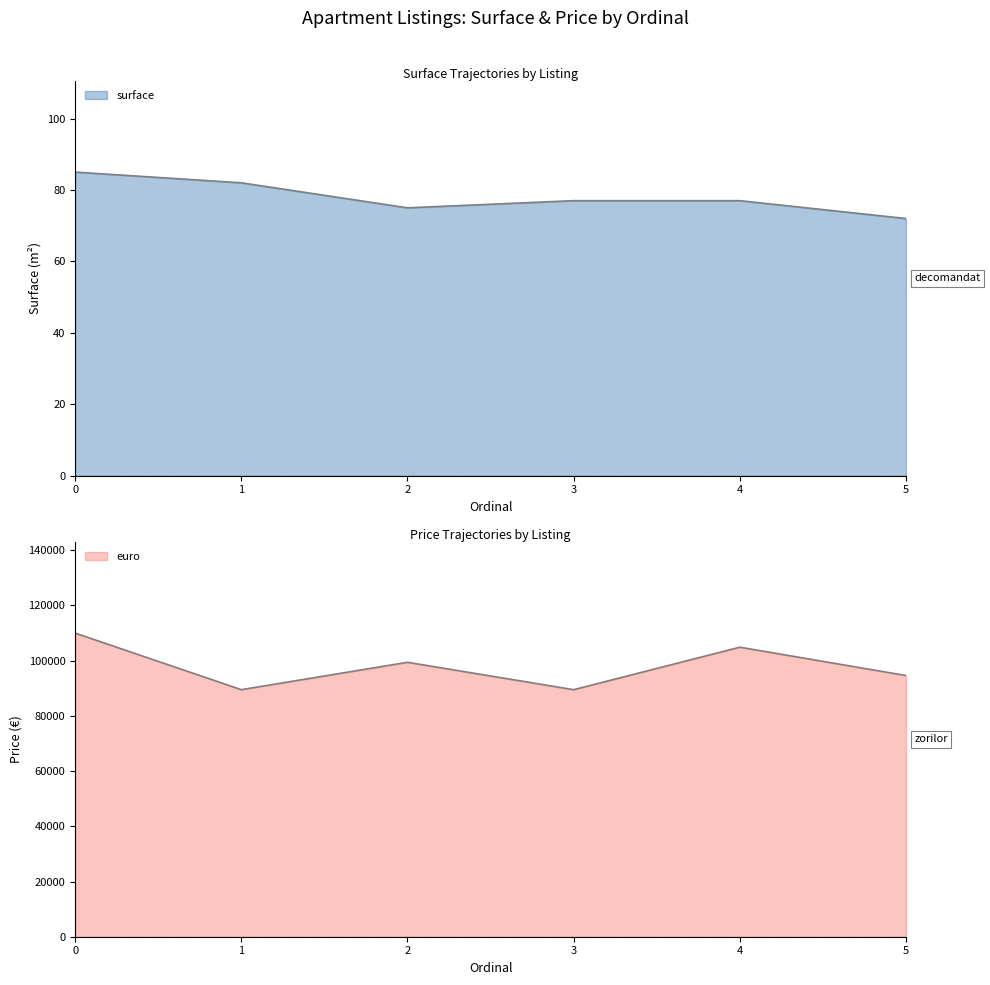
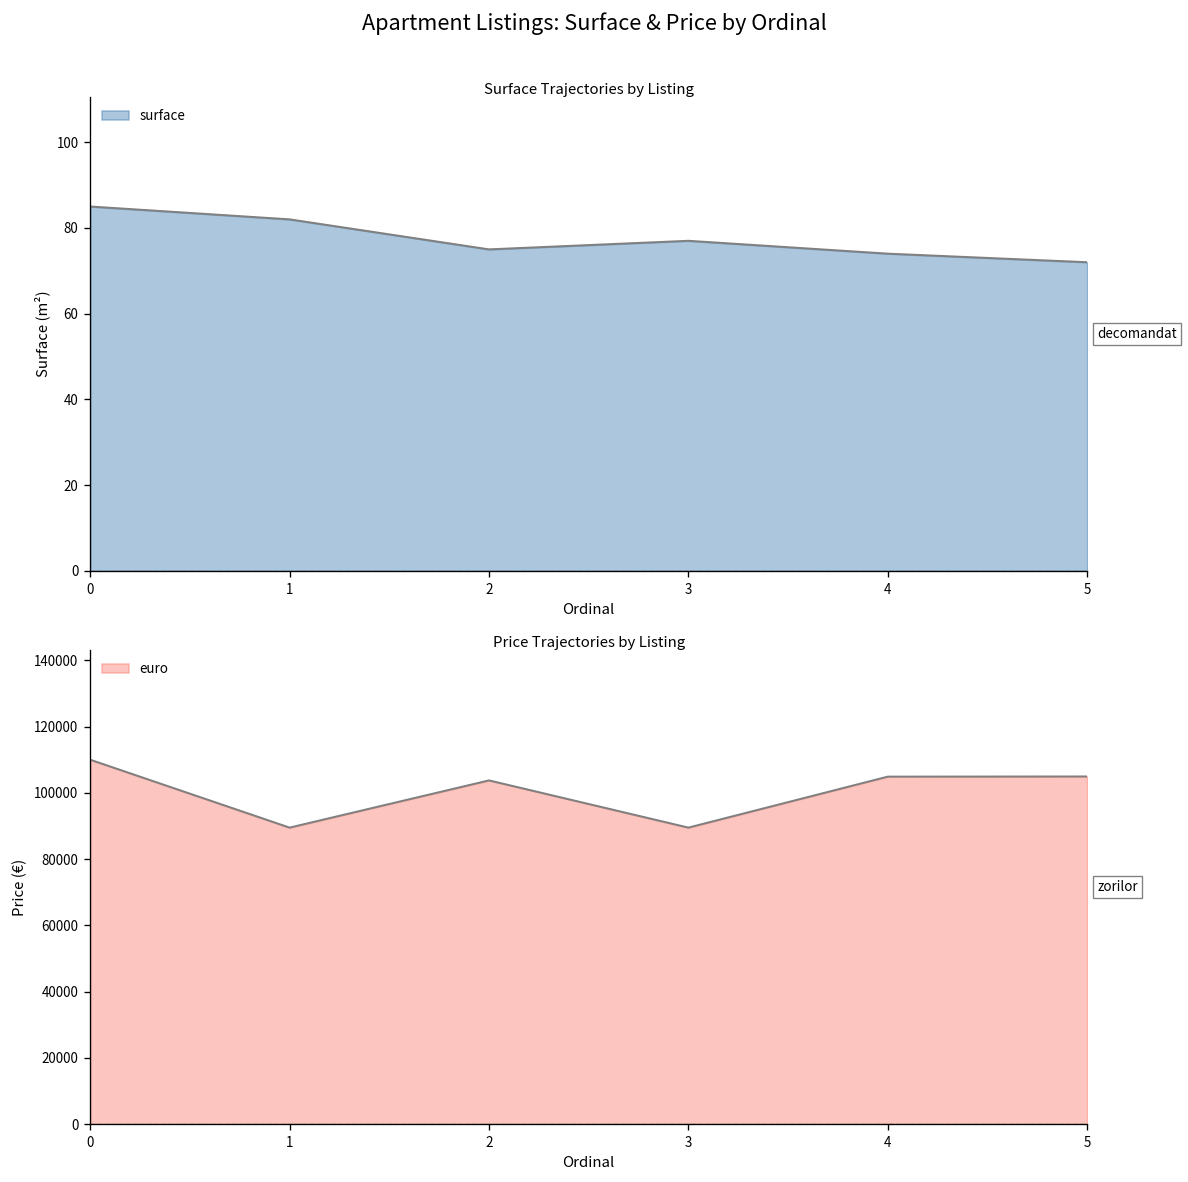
  {
    "Surface Trajectories by Listing": {
      "0": 85,
      "1": 82,
      "2": 75,
      "3": 77,
-     "4": 77,
+     "4": 74,
      "5": 72
    },
    "Price Trajectories by Listing": {
      "0": 110000,
      "1": 90000,
-     "2": 99000,
+     "2": 104000,
      "3": 90000,
      "4": 105000,
-     "5": 95000
+     "5": 105000
    }
  }
